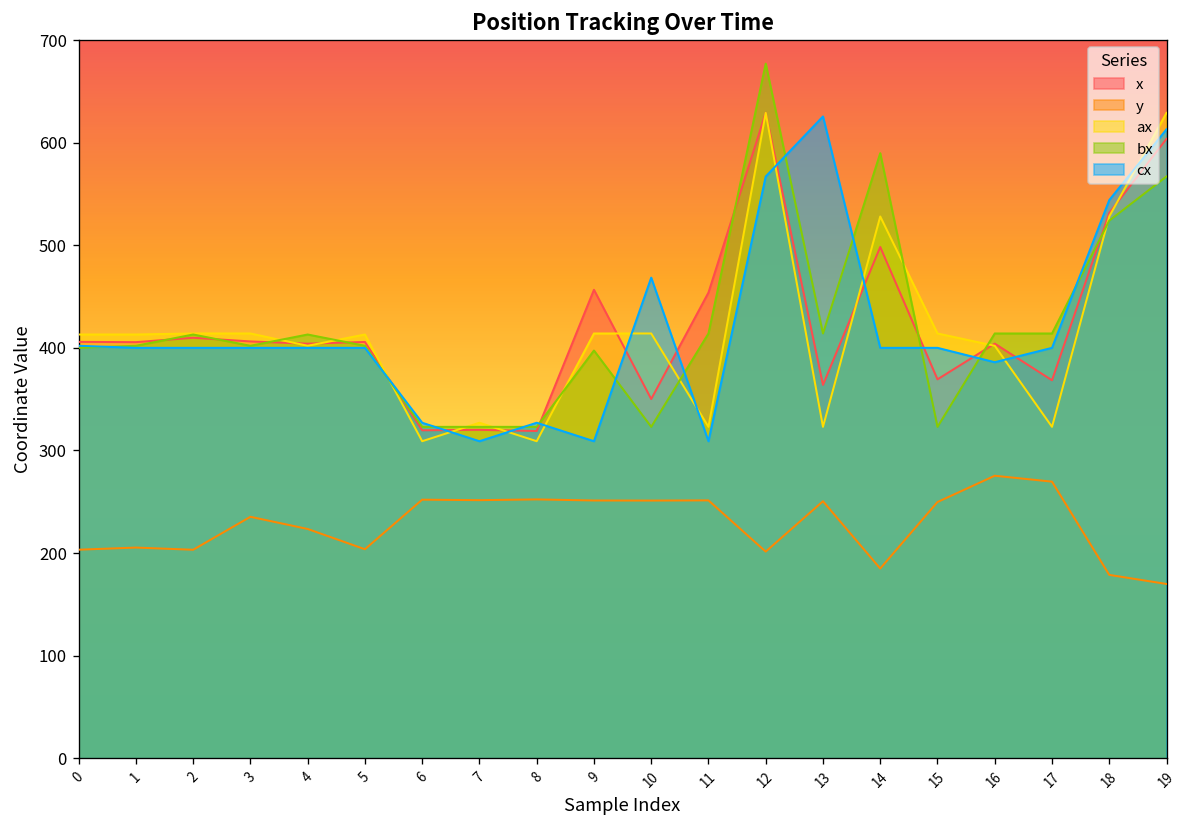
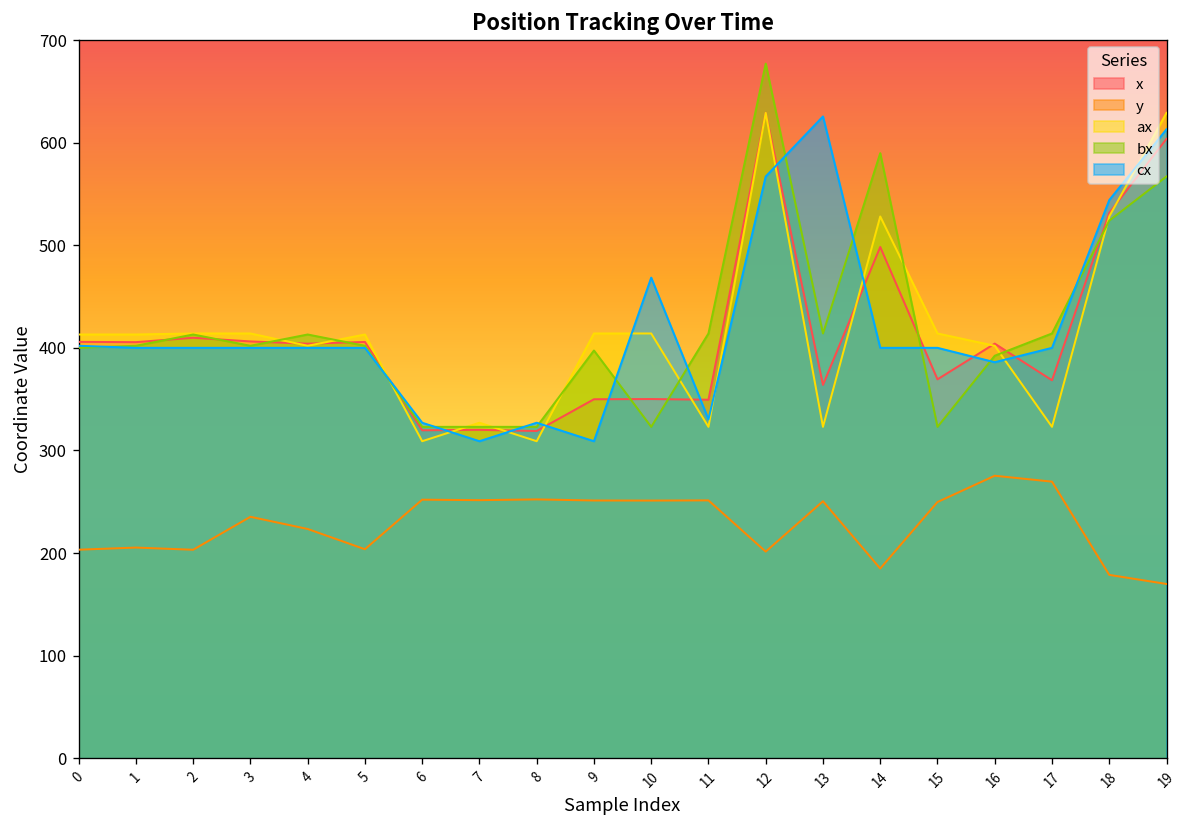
  {
    "x": {
      "0": 410,
      "1": 410,
      "2": 410,
      "3": 410,
      "5": 410,
      "6": 320,
      "8": 320,
-     "9": 460,
+     "9": 350,
      "10": 350,
-     "11": 450,
+     "11": 350,
      "13": 360,
      "14": 500,
      "15": 370,
      "17": 370,
      "18": 530,
      "19": 600
    },
    "y": {
      "0": 200,
      "1": 210,
      "2": 200,
      "3": 240,
      "4": 220,
      "5": 200,
      "6": 250,
      "7": 250,
      "8": 250,
      "9": 250,
      "10": 250,
      "11": 250,
      "12": 200,
      "13": 250,
      "14": 180,
      "15": 250,
      "16": 280,
      "17": 270,
      "18": 180,
      "19": 170
    },
    "ax": {
      "0": 410,
      "1": 410,
      "3": 410,
      "5": 410,
      "6": 310,
      "7": 330,
      "8": 310,
      "9": 410,
      "10": 410,
      "11": 320,
      "13": 320,
      "14": 530,
      "15": 410,
      "17": 320,
      "18": 530,
      "19": 630
    },
    "bx": {
      "4": 410,
      "6": 320,
      "8": 320,
      "9": 400,
      "10": 320,
      "11": 410,
      "12": 680,
      "13": 410,
      "14": 590,
      "15": 320,
-     "16": 410,
+     "16": 390,
      "17": 410,
      "18": 520,
      "19": 570
    },
    "cx": {
      "2": 400,
      "6": 330,
      "7": 310,
      "8": 330,
      "9": 310,
      "10": 470,
-     "11": 310,
+     "11": 330,
      "12": 570,
      "13": 630,
      "14": 400,
      "15": 400,
      "16": 390,
      "17": 400,
      "18": 540,
      "19": 610
    }
  }
